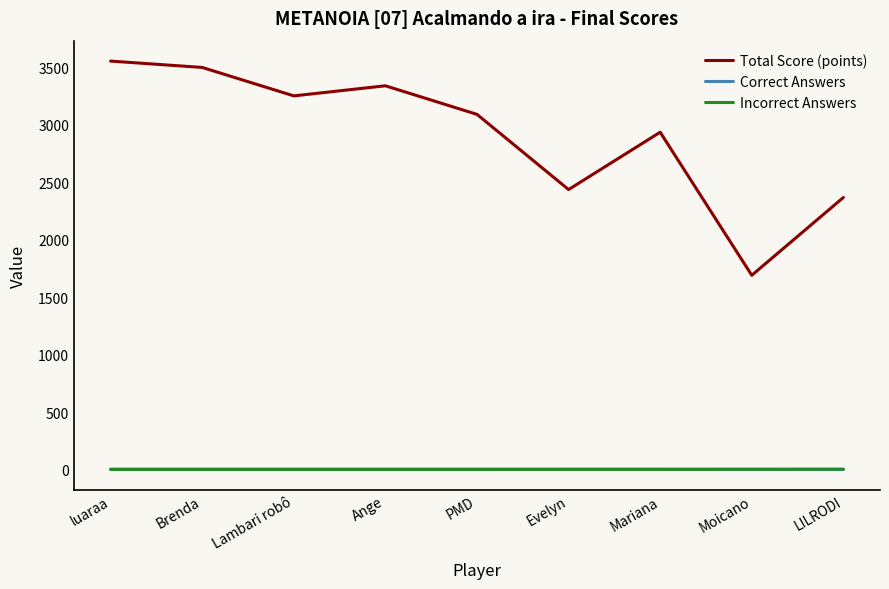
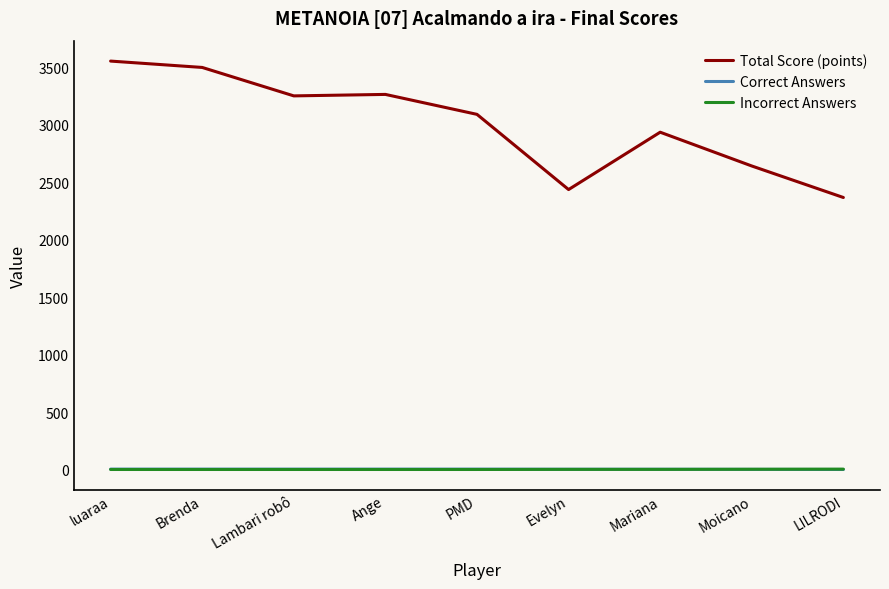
  {
    "Total Score (points)": {
      "luaraa": 3560,
      "Brenda": 3500,
      "Lambari robô": 3250,
-     "Ange": 3340,
+     "Ange": 3270,
      "PMD": 3090,
      "Evelyn": 2440,
      "Mariana": 2940,
-     "Moicano": 1690,
+     "Moicano": 2640,
      "LILRODI": 2370
    },
    "Incorrect Answers": {
      "luaraa": 0,
      "Brenda": 0,
      "Lambari robô": 0,
      "Ange": 0,
      "PMD": 0,
      "Evelyn": 0,
      "Mariana": 0,
      "Moicano": 0,
      "LILRODI": 0
    }
  }
